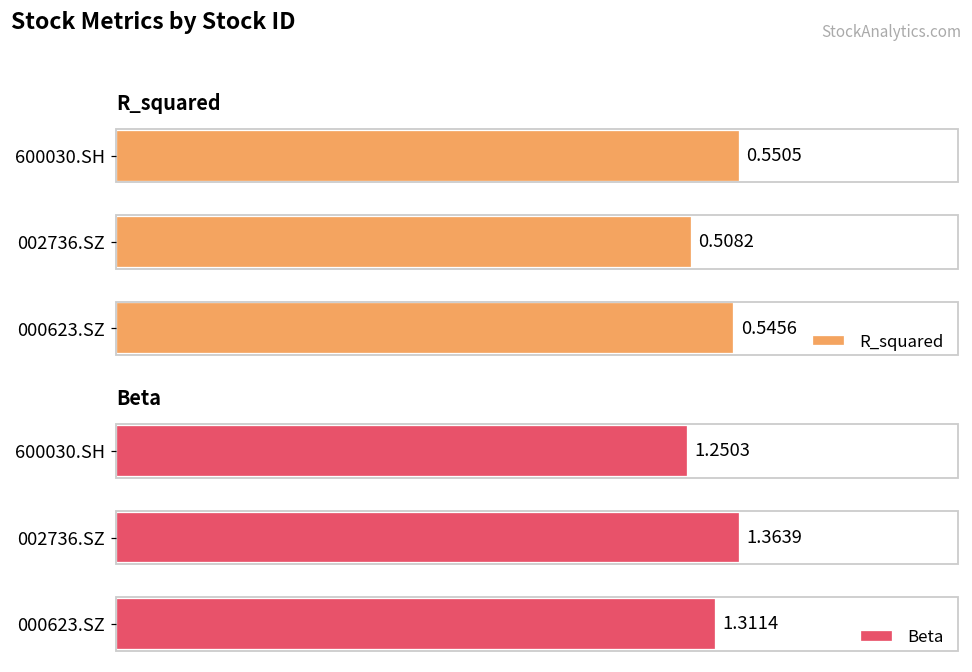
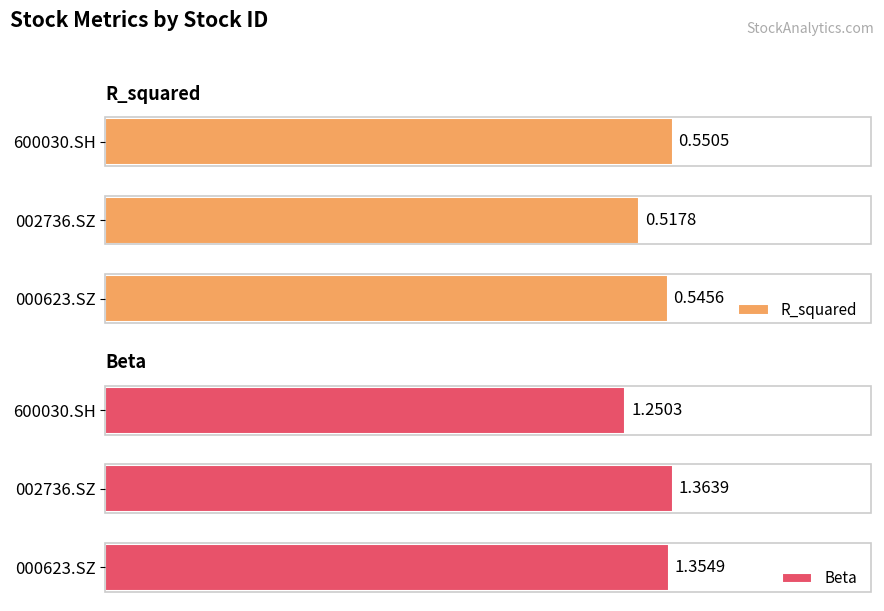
  {
    "R_squared": {
      "600030.SH": 0.5505,
-     "002736.SZ": 0.5082,
+     "002736.SZ": 0.5178,
      "000623.SZ": 0.5456
    },
    "Beta": {
      "600030.SH": 1.2503,
      "002736.SZ": 1.3639,
-     "000623.SZ": 1.3114
+     "000623.SZ": 1.3549
    }
  }
